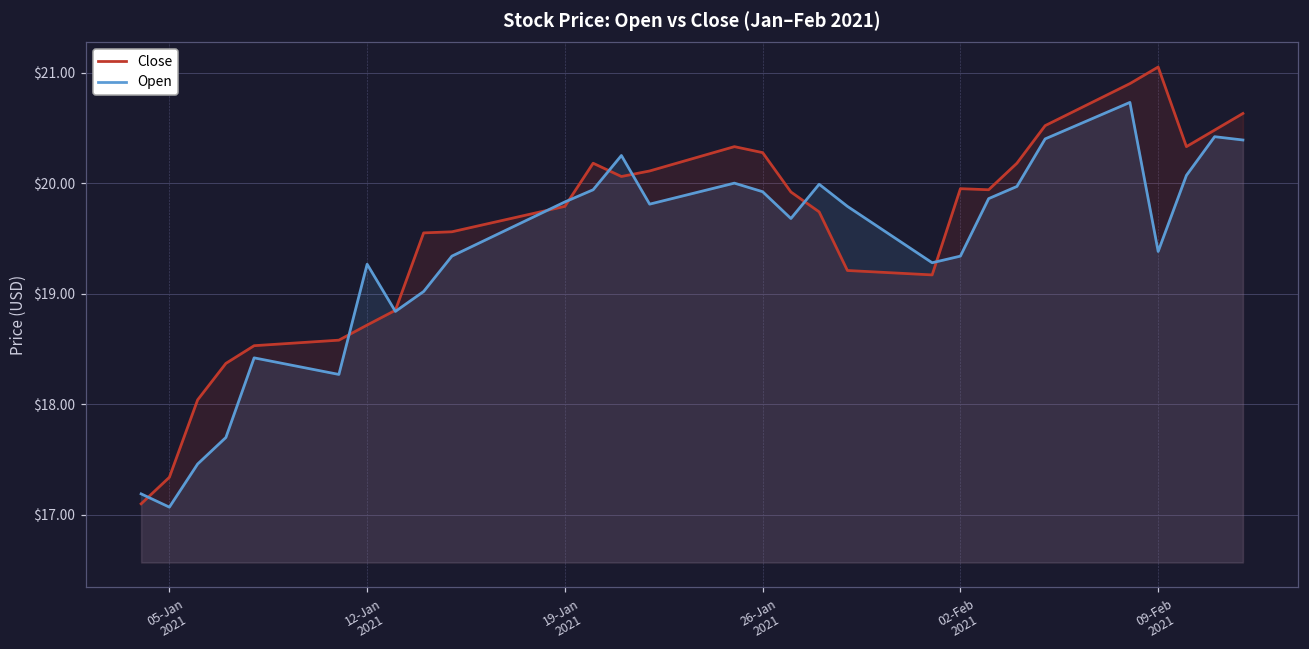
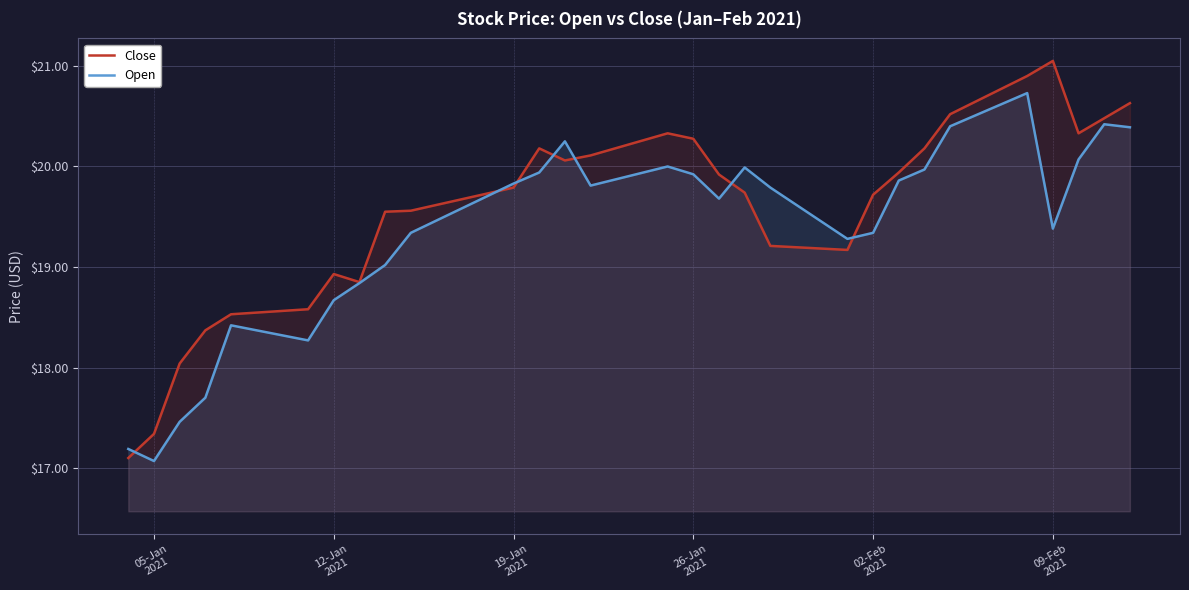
  {
    "Close": {
      "05-Jan 2021": "$17.34",
-     "12-Jan 2021": "$18.72",
+     "12-Jan 2021": "$18.93",
      "19-Jan 2021": "$19.79",
      "26-Jan 2021": "$20.28",
-     "02-Feb 2021": "$19.95",
+     "02-Feb 2021": "$19.72",
      "09-Feb 2021": "$21.05"
    },
    "Open": {
      "05-Jan 2021": "$17.07",
-     "12-Jan 2021": "$19.27",
+     "12-Jan 2021": "$18.67",
      "19-Jan 2021": "$19.83",
      "26-Jan 2021": "$19.92",
      "02-Feb 2021": "$19.34",
      "09-Feb 2021": "$19.38"
    }
  }
